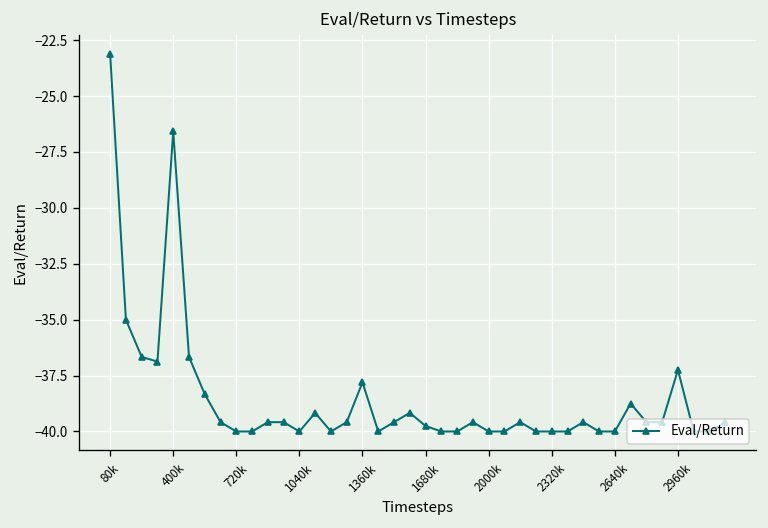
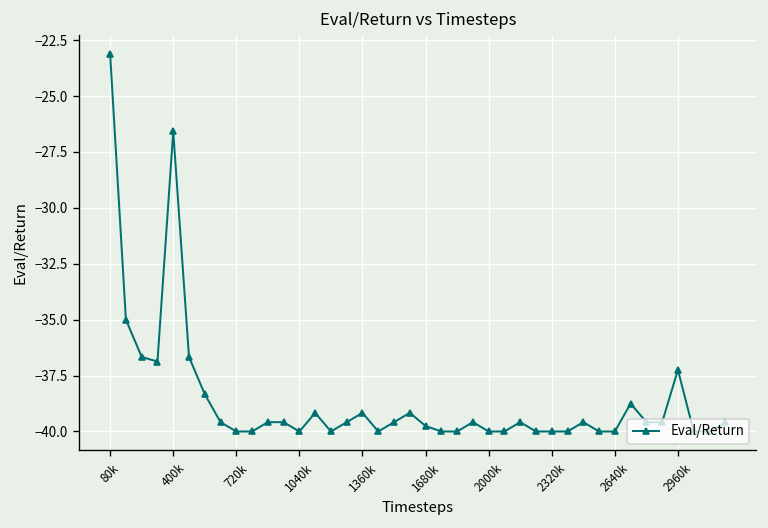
  {
    "80k": -23.1,
    "400k": -26.6,
    "720k": -40.0,
    "1040k": -40.0,
-   "1360k": -37.8,
+   "1360k": -39.2,
    "1680k": -39.8,
    "2000k": -40.0,
    "2320k": -40.0,
    "2640k": -40.0,
    "2960k": -37.2
  }
